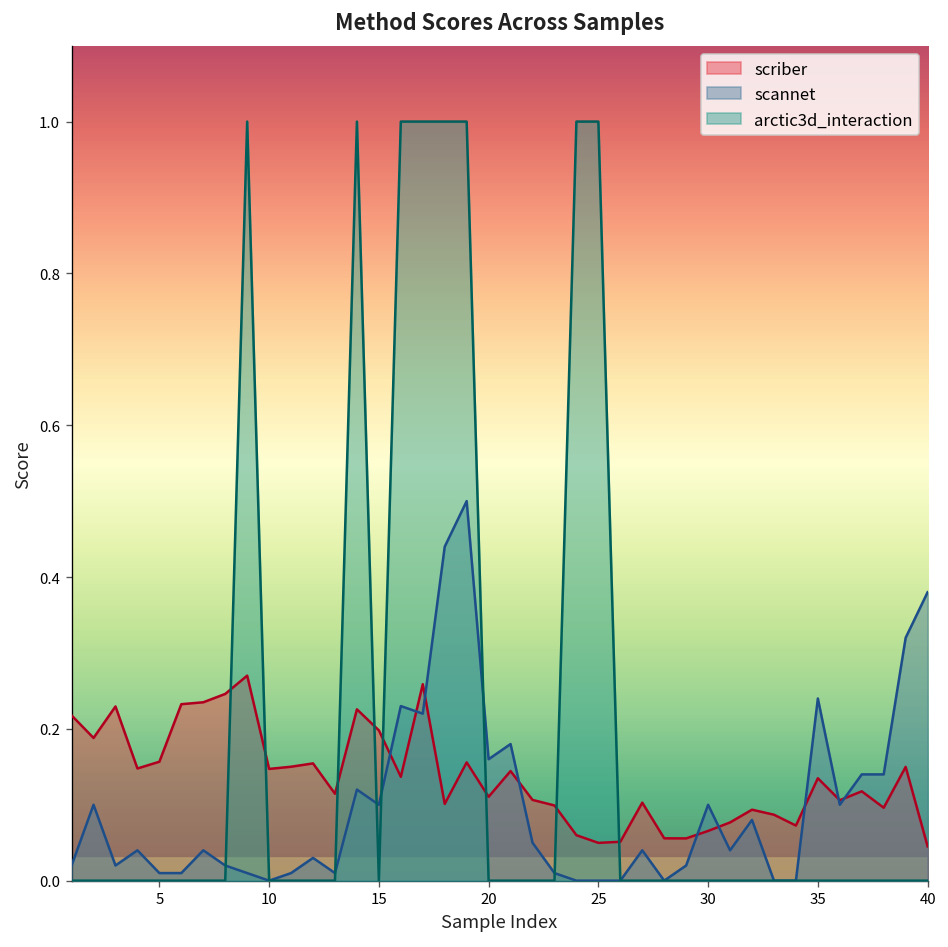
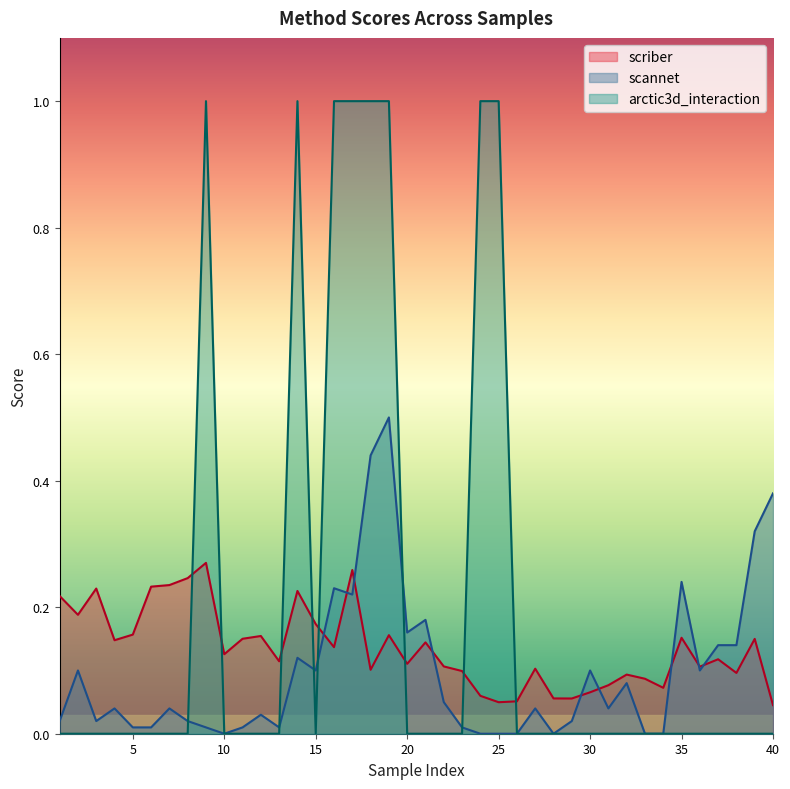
  {
    "scriber": {
      "5": 0.16,
-     "10": 0.15,
-     "15": 0.20,
+     "10": 0.13,
+     "15": 0.17,
      "20": 0.11,
      "25": 0.05,
      "30": 0.07,
-     "35": 0.13,
+     "35": 0.15,
      "40": 0.05
    }
  }
